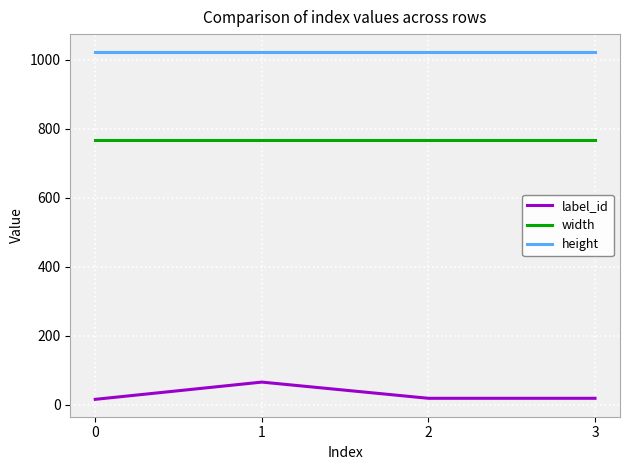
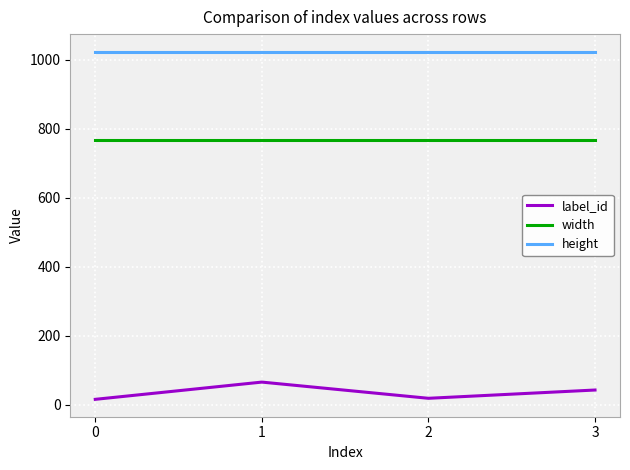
  {
    "label_id": {
      "0": 20,
      "1": 70,
      "2": 20,
-     "3": 20
+     "3": 40
    },
    "width": {
      "0": 770,
      "1": 770,
      "2": 770,
      "3": 770
    },
    "height": {
      "0": 1020,
      "1": 1020,
      "2": 1020,
      "3": 1020
    }
  }
